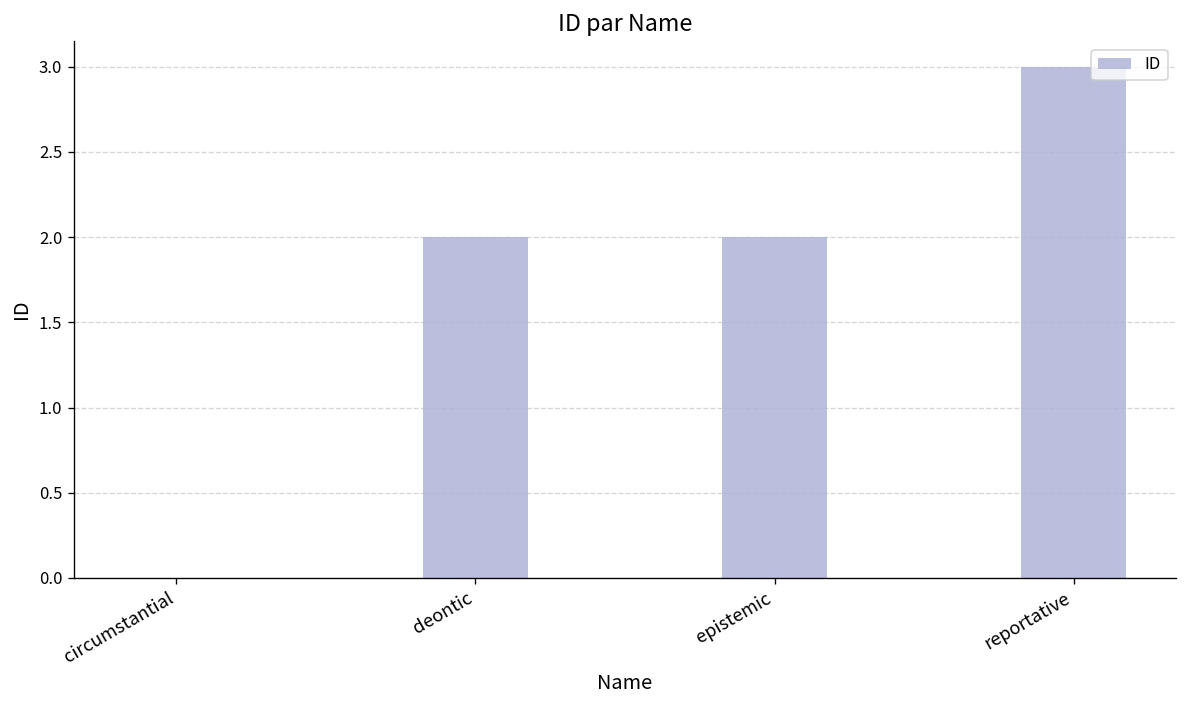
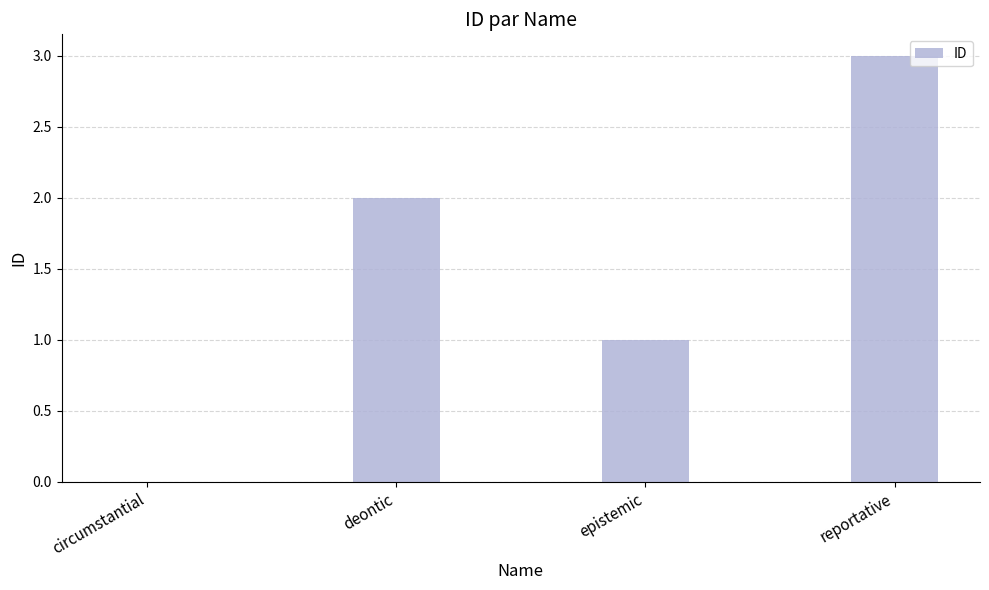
  {
    "circumstantial": 0,
    "deontic": 2,
-   "epistemic": 2,
+   "epistemic": 1,
    "reportative": 3
  }
